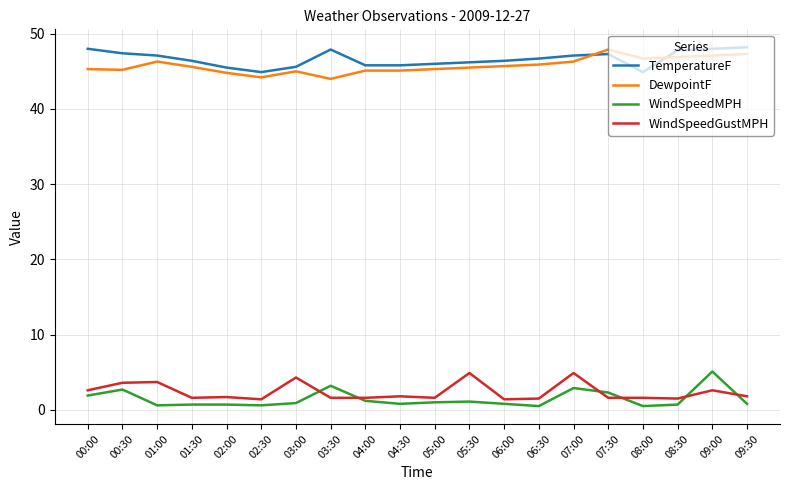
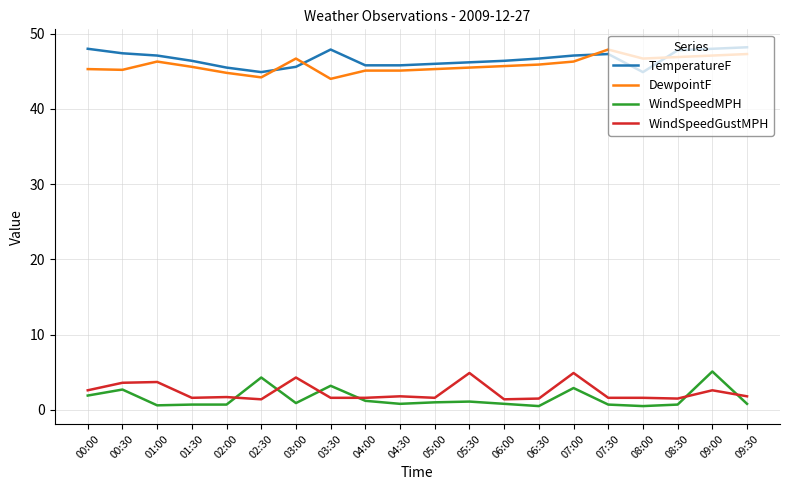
  {
    "TemperatureF": {
      "00:00": 48,
      "00:30": 47,
      "01:00": 47,
      "01:30": 46,
      "02:00": 46,
      "02:30": 45,
      "03:00": 46,
      "03:30": 48,
      "04:00": 46,
      "04:30": 46,
      "05:00": 46,
      "05:30": 46,
      "06:00": 46,
      "06:30": 47,
      "07:00": 47,
      "07:30": 47
    },
    "DewpointF": {
      "00:00": 45,
      "00:30": 45,
      "01:00": 46,
      "01:30": 46,
      "02:00": 45,
      "02:30": 44,
-     "03:00": 45,
+     "03:00": 47,
      "03:30": 44,
      "04:00": 45,
      "04:30": 45,
      "05:00": 45,
      "05:30": 46,
      "06:00": 46,
      "06:30": 46,
      "07:00": 46,
      "07:30": 48
    },
    "WindSpeedMPH": {
      "00:00": 2,
      "00:30": 3,
      "01:00": 1,
      "01:30": 1,
      "02:00": 1,
-     "02:30": 1,
+     "02:30": 4,
      "03:00": 1,
      "03:30": 3,
      "04:00": 1,
      "04:30": 1,
      "05:00": 1,
      "05:30": 1,
      "06:00": 1,
      "06:30": 1,
      "07:00": 3,
-     "07:30": 2,
+     "07:30": 1,
      "08:00": 1,
      "08:30": 1,
      "09:00": 5,
      "09:30": 1
    },
    "WindSpeedGustMPH": {
      "00:00": 3,
      "00:30": 4,
      "01:00": 4,
      "01:30": 2,
      "02:00": 2,
      "02:30": 1,
      "03:00": 4,
      "03:30": 2,
      "04:00": 2,
      "04:30": 2,
      "05:00": 2,
      "05:30": 5,
      "06:00": 1,
      "06:30": 2,
      "07:00": 5,
      "07:30": 2,
      "08:00": 2,
      "08:30": 2,
      "09:00": 3,
      "09:30": 2
    }
  }
